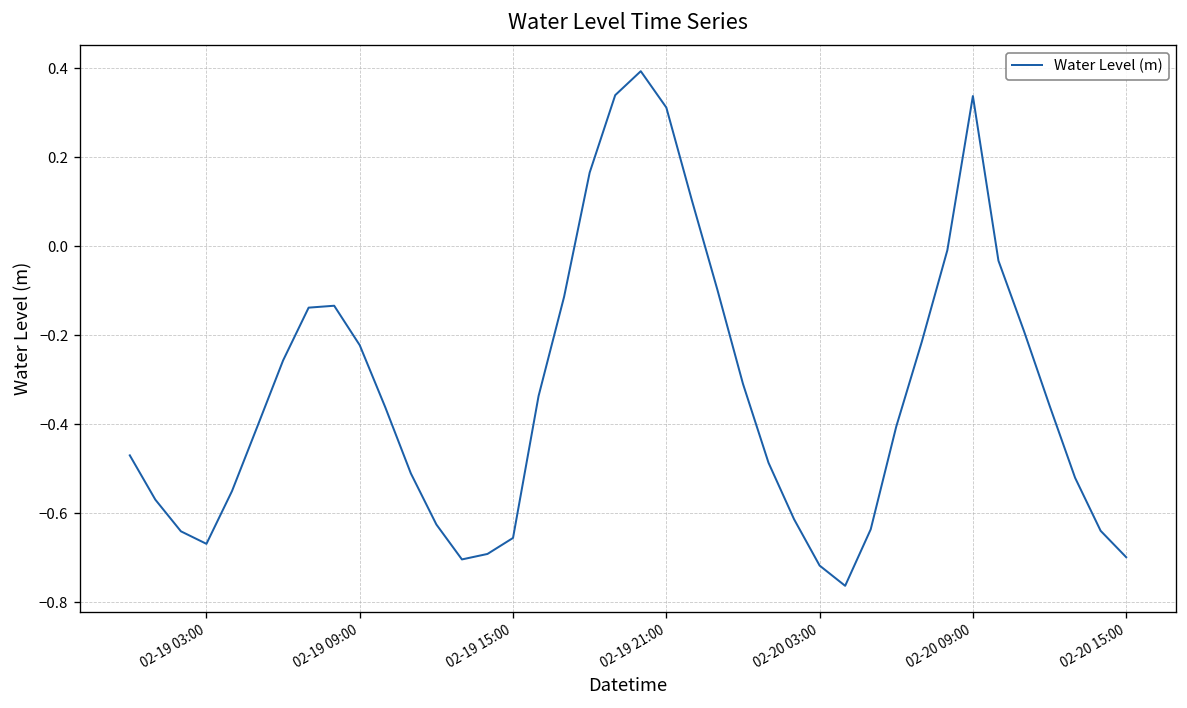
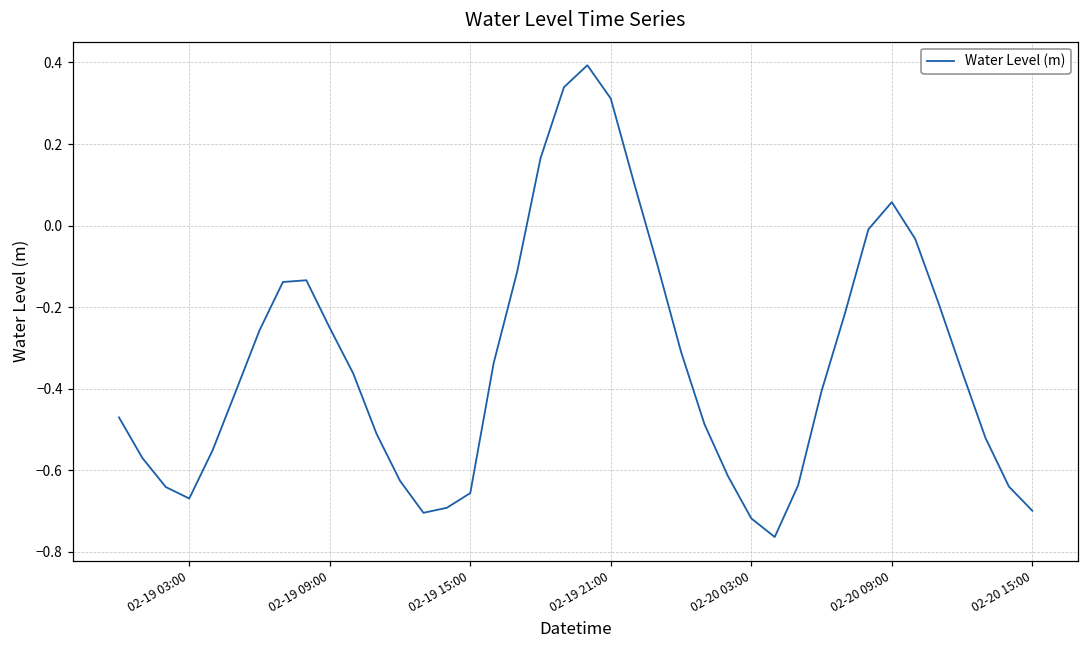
  {
    "02-19 03:00": -0.67,
-   "02-19 09:00": -0.22,
+   "02-19 09:00": -0.25,
    "02-19 15:00": -0.66,
    "02-19 21:00": 0.31,
    "02-20 03:00": -0.72,
-   "02-20 09:00": 0.34,
+   "02-20 09:00": 0.06,
    "02-20 15:00": -0.70
  }
